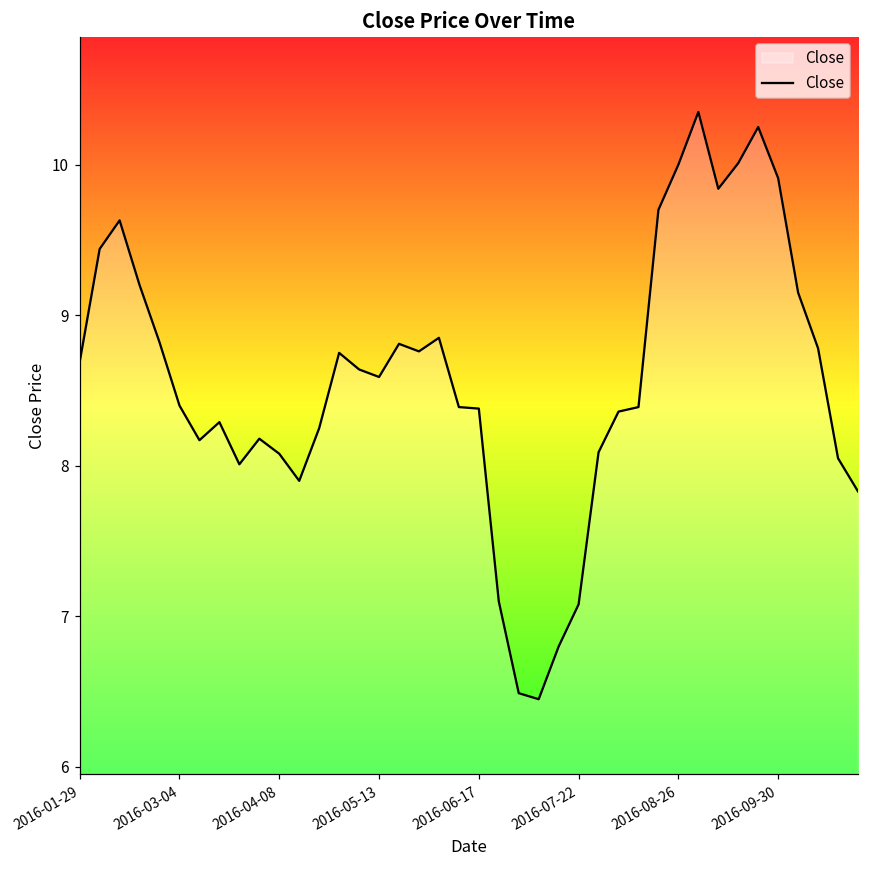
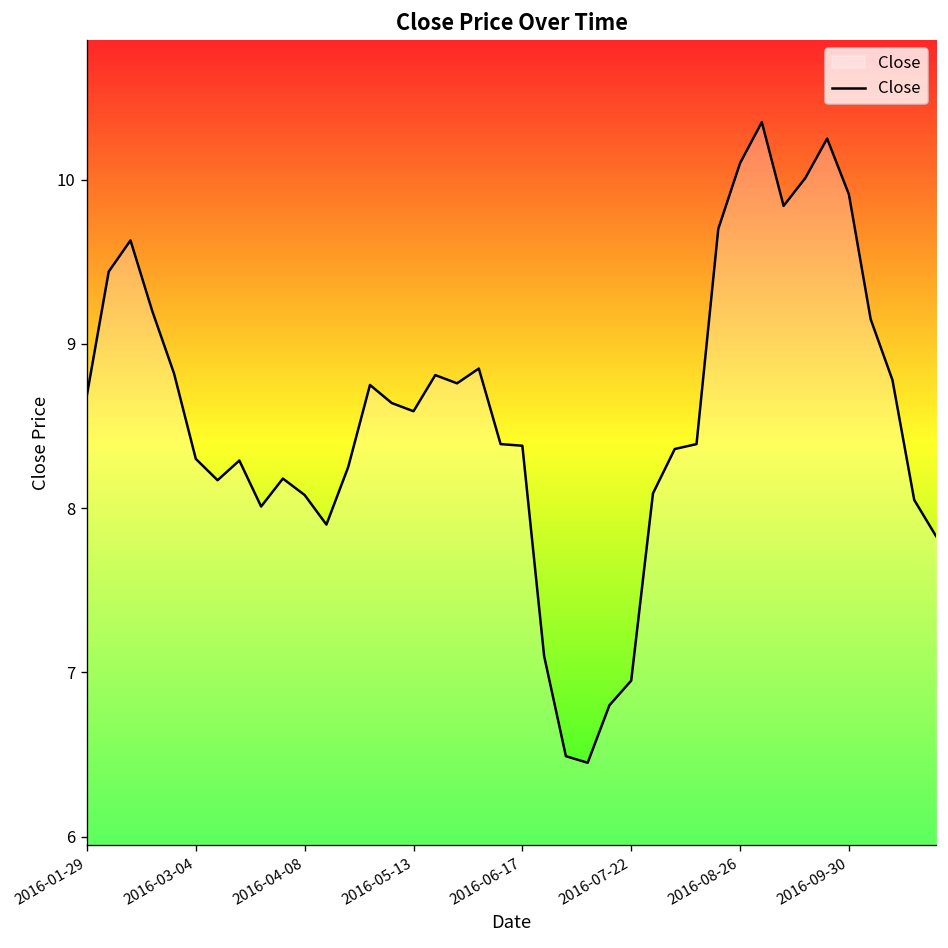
  {
    "2016-01-29": 8.69,
-   "2016-03-04": 8.4,
+   "2016-03-04": 8.3,
    "2016-04-08": 8.08,
    "2016-05-13": 8.59,
    "2016-06-17": 8.38,
-   "2016-07-22": 7.08,
-   "2016-08-26": 10.0,
+   "2016-07-22": 6.95,
+   "2016-08-26": 10.1,
    "2016-09-30": 9.91
  }
